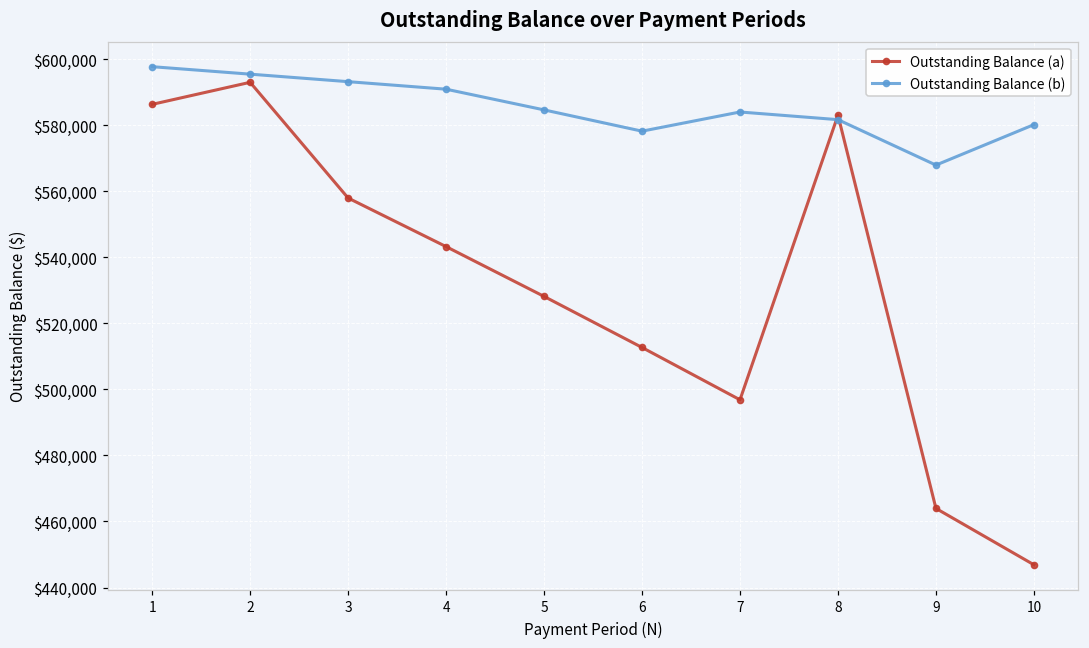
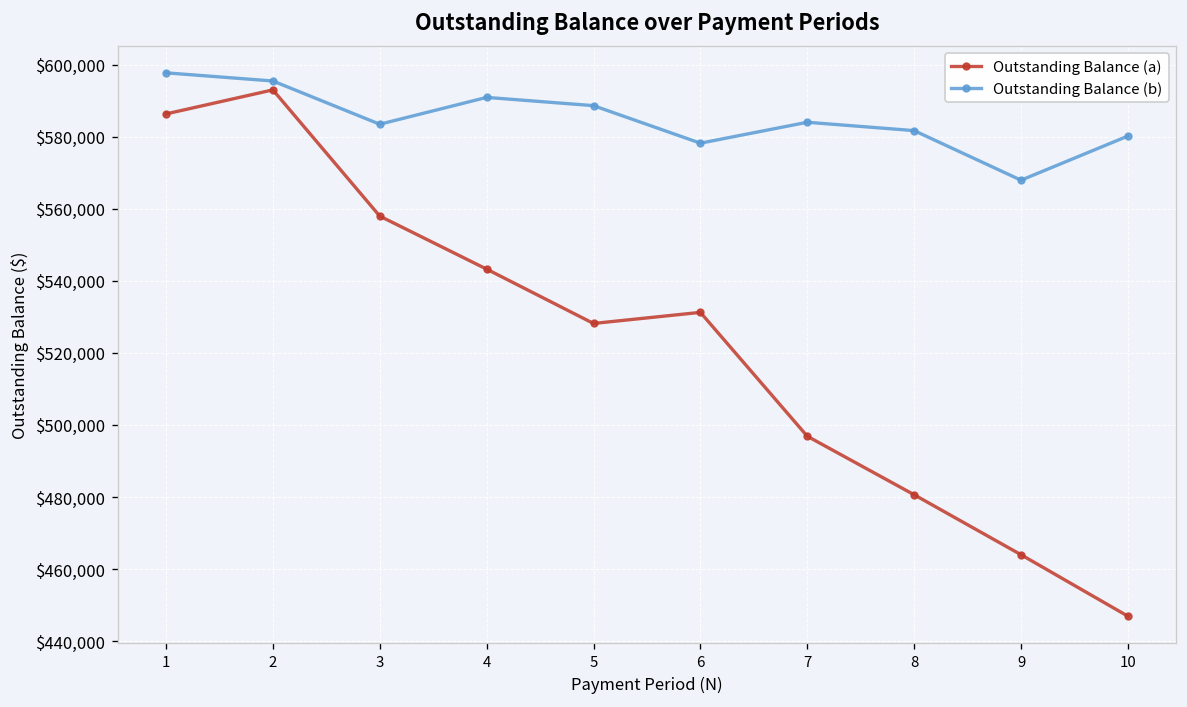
  {
    "Outstanding Balance (a)": {
      "1": "$586,000",
      "2": "$593,000",
      "3": "$558,000",
      "4": "$543,000",
      "5": "$528,000",
-     "6": "$513,000",
+     "6": "$531,000",
      "7": "$497,000",
-     "8": "$583,000",
+     "8": "$481,000",
      "9": "$464,000",
      "10": "$447,000"
    },
    "Outstanding Balance (b)": {
      "1": "$598,000",
      "2": "$595,000",
-     "3": "$593,000",
+     "3": "$583,000",
      "4": "$591,000",
-     "5": "$585,000",
+     "5": "$589,000",
      "6": "$578,000",
      "7": "$584,000",
      "8": "$582,000",
      "9": "$568,000",
      "10": "$580,000"
    }
  }
